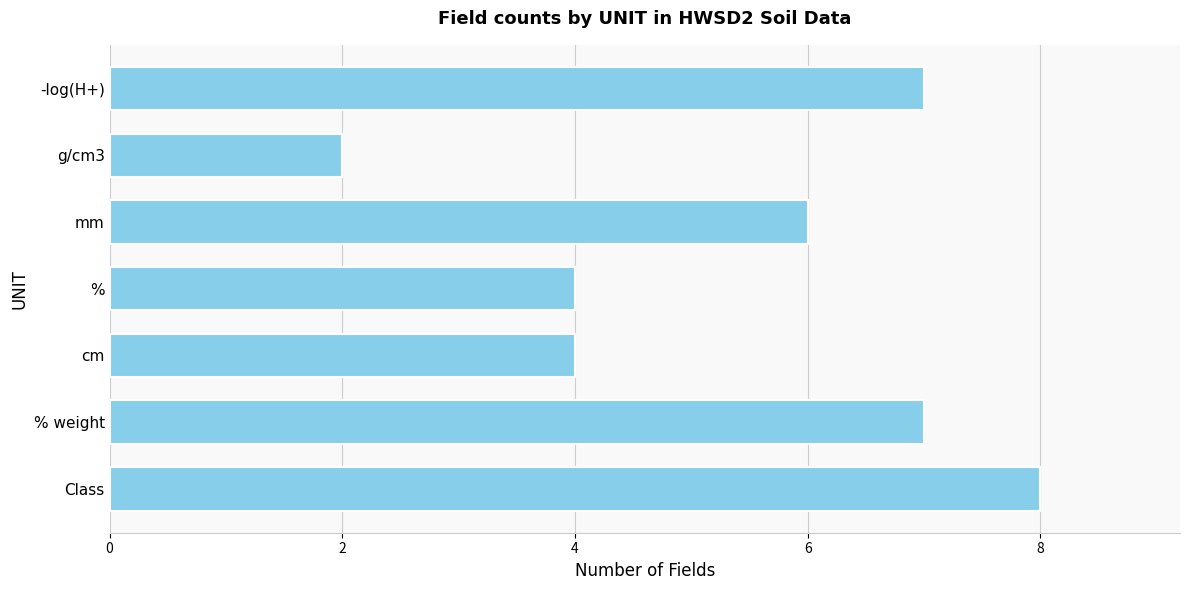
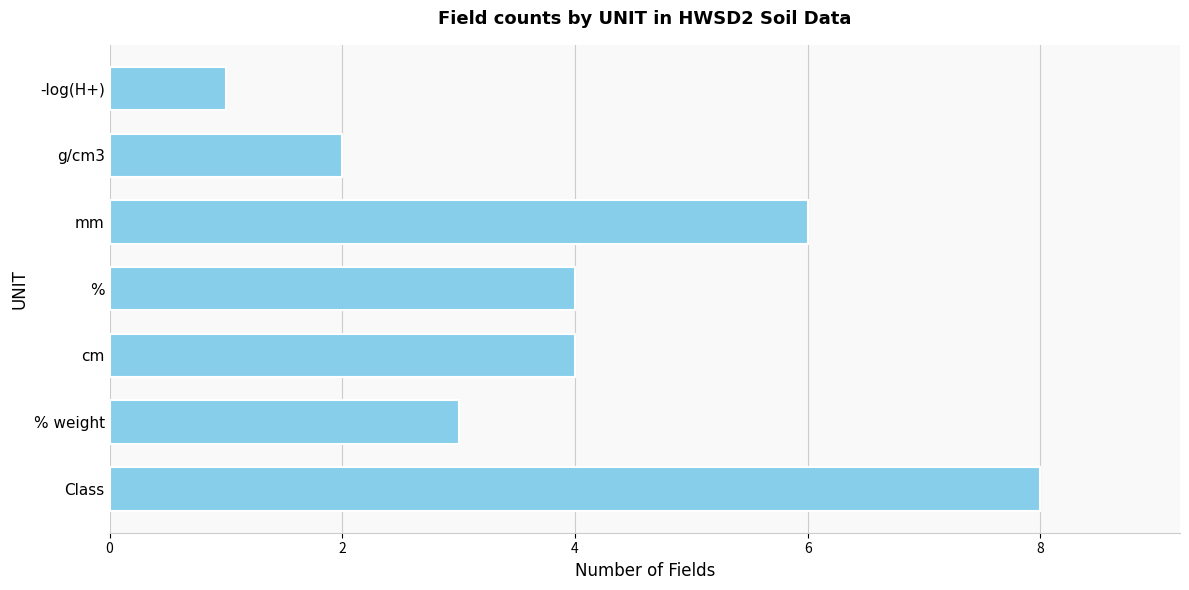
  {
-   "-log(H+)": 7,
+   "-log(H+)": 1,
    "g/cm3": 2,
    "mm": 6,
    "%": 4,
    "cm": 4,
-   "% weight": 7,
+   "% weight": 3,
    "Class": 8
  }
